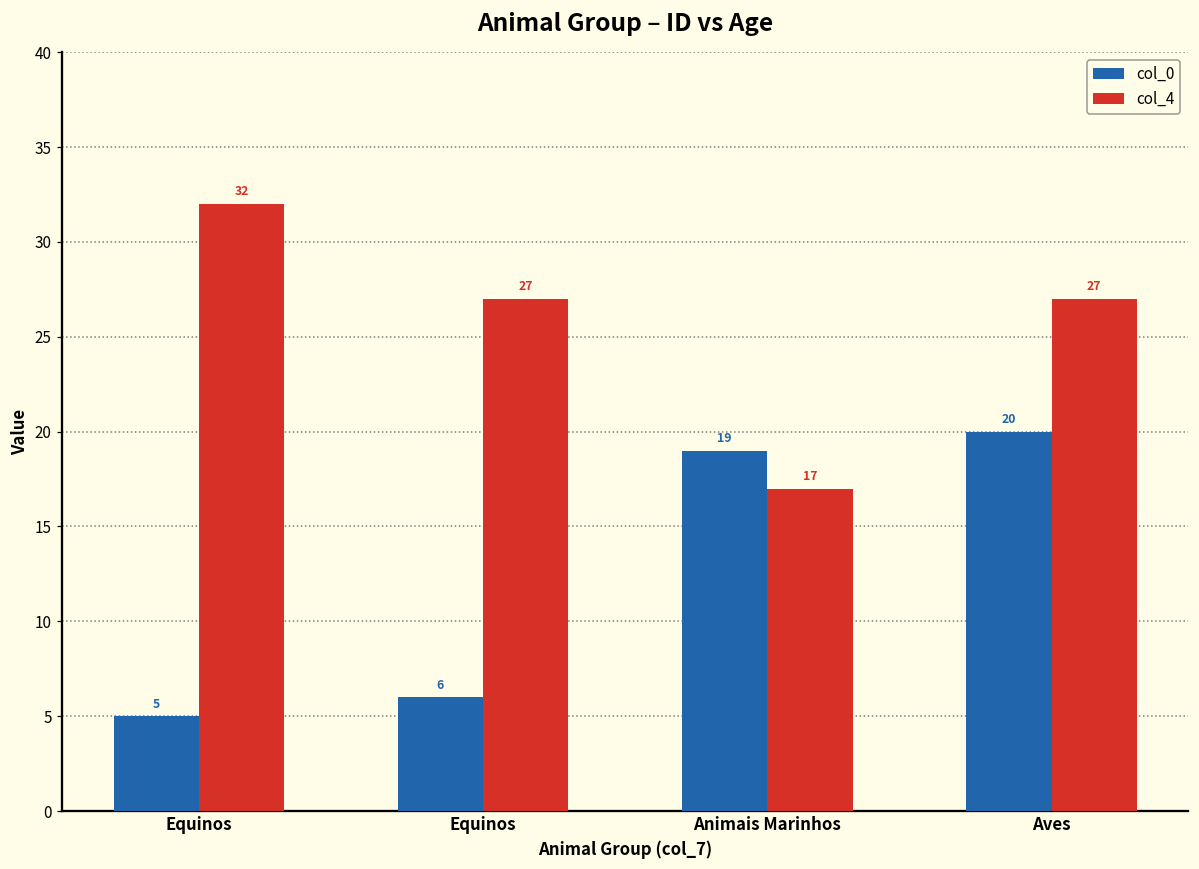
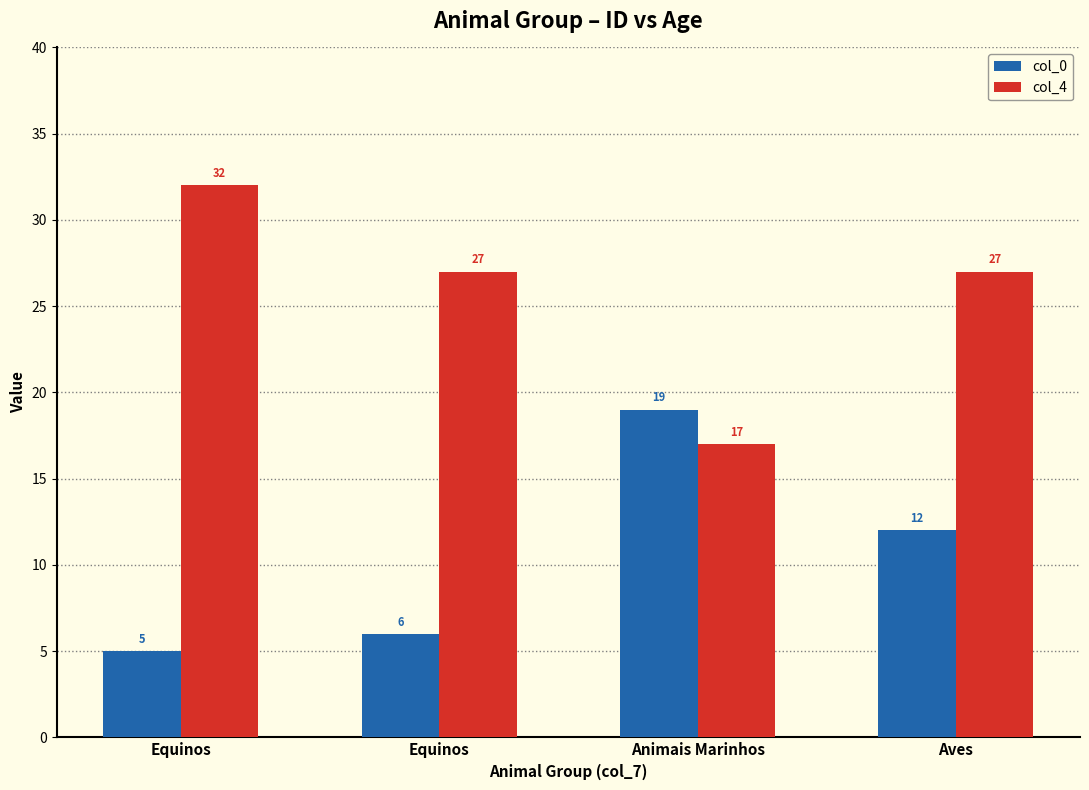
  {
    "col_0": {
      "Animais Marinhos": 19,
-     "Aves": 20
+     "Aves": 12
    },
    "col_4": {
      "Animais Marinhos": 17,
      "Aves": 27
    }
  }
